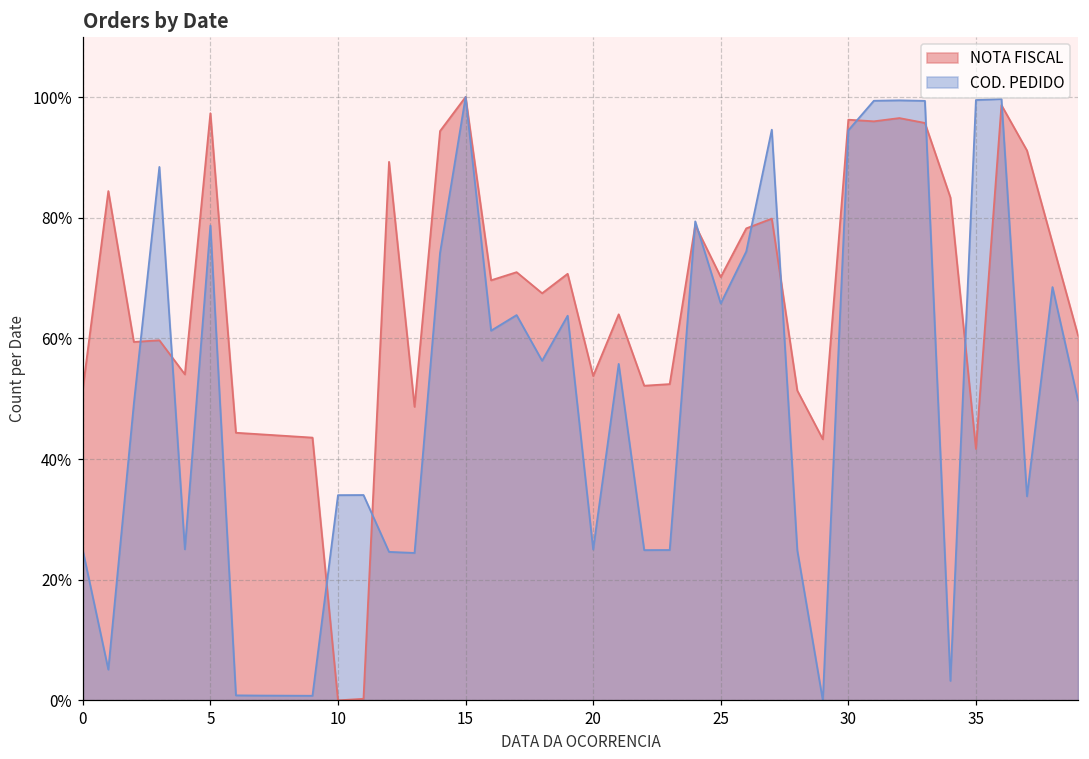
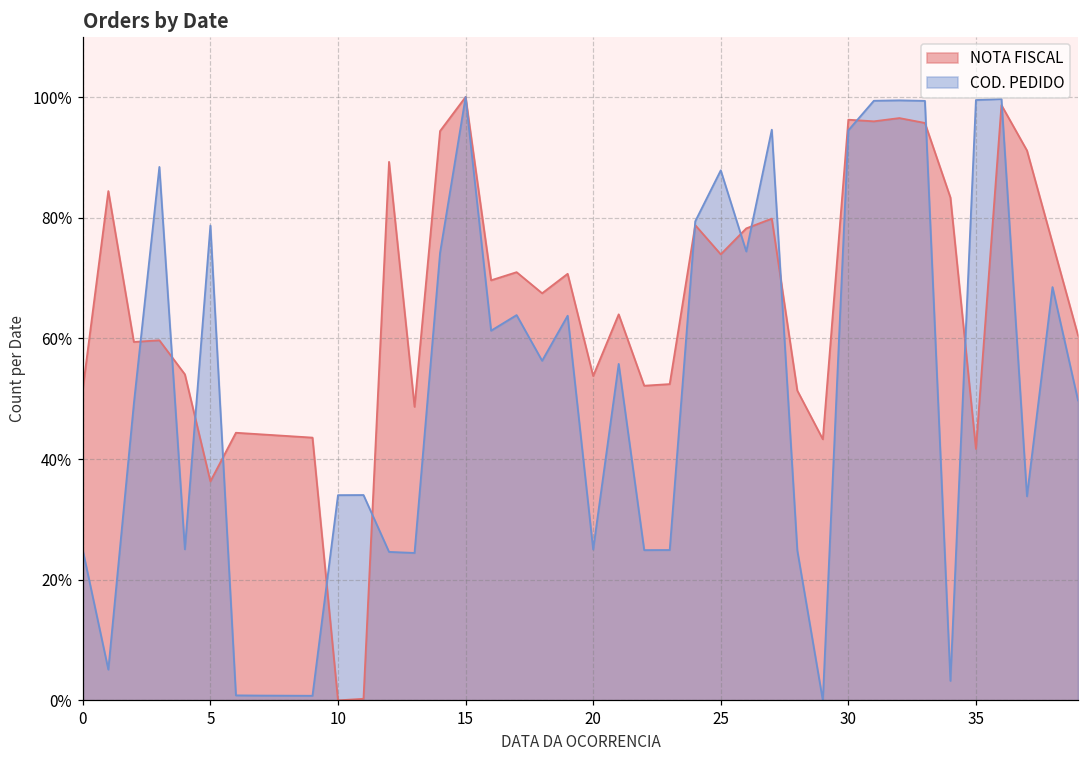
  {
    "NOTA FISCAL": {
      "0": "52%",
-     "5": "97%",
+     "5": "36%",
      "10": "0%",
      "20": "54%",
-     "25": "70%",
+     "25": "74%",
      "30": "96%",
      "35": "42%"
    },
    "COD. PEDIDO": {
      "0": "25%",
      "5": "79%",
      "10": "34%",
      "20": "25%",
-     "25": "66%",
+     "25": "88%",
      "30": "94%",
      "35": "99%"
    }
  }
